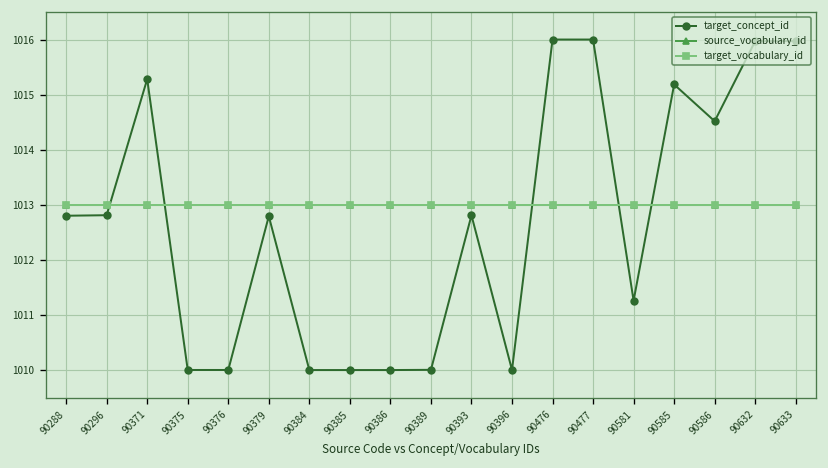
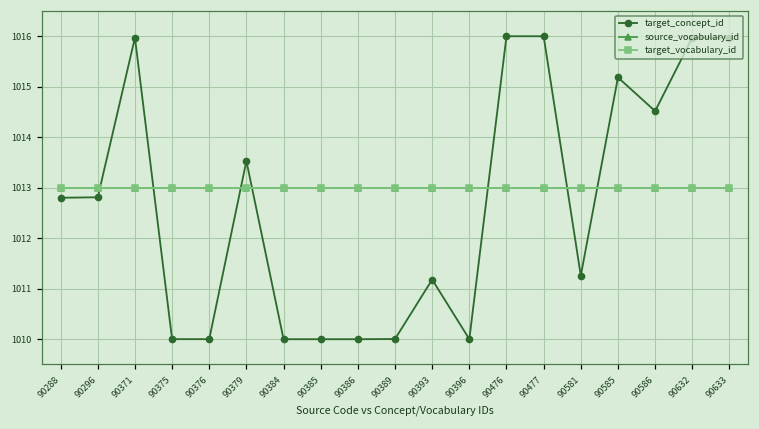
  {
    "target_concept_id": {
      "90288": 1012.8,
      "90296": 1012.8,
-     "90371": 1015.3,
+     "90371": 1016.0,
      "90375": 1010.0,
      "90376": 1010.0,
-     "90379": 1012.8,
+     "90379": 1013.5,
      "90384": 1010.0,
      "90385": 1010.0,
      "90386": 1010.0,
      "90389": 1010.0,
-     "90393": 1012.8,
+     "90393": 1011.2,
      "90396": 1010.0,
      "90476": 1016.0,
      "90477": 1016.0,
      "90581": 1011.3,
      "90585": 1015.2,
      "90586": 1014.5
    },
    "target_vocabulary_id": {
      "90288": 1013.0,
      "90296": 1013.0,
      "90371": 1013.0,
      "90375": 1013.0,
      "90376": 1013.0,
      "90379": 1013.0,
      "90384": 1013.0,
      "90385": 1013.0,
      "90386": 1013.0,
      "90389": 1013.0,
      "90393": 1013.0,
      "90396": 1013.0,
      "90476": 1013.0,
      "90477": 1013.0,
      "90581": 1013.0,
      "90585": 1013.0,
      "90586": 1013.0,
      "90632": 1013.0,
      "90633": 1013.0
    }
  }
